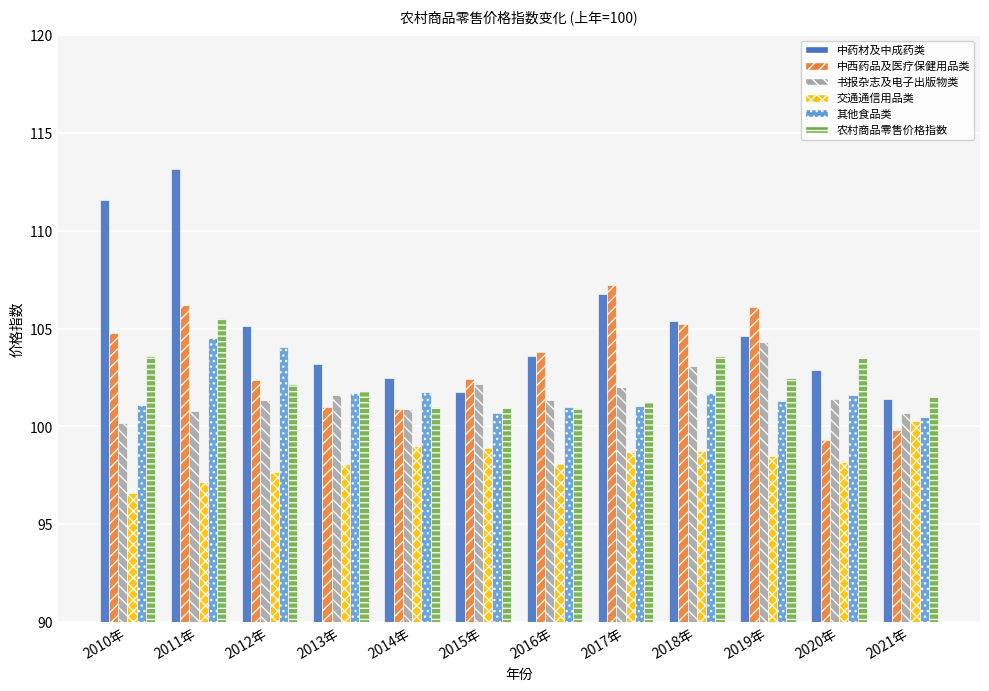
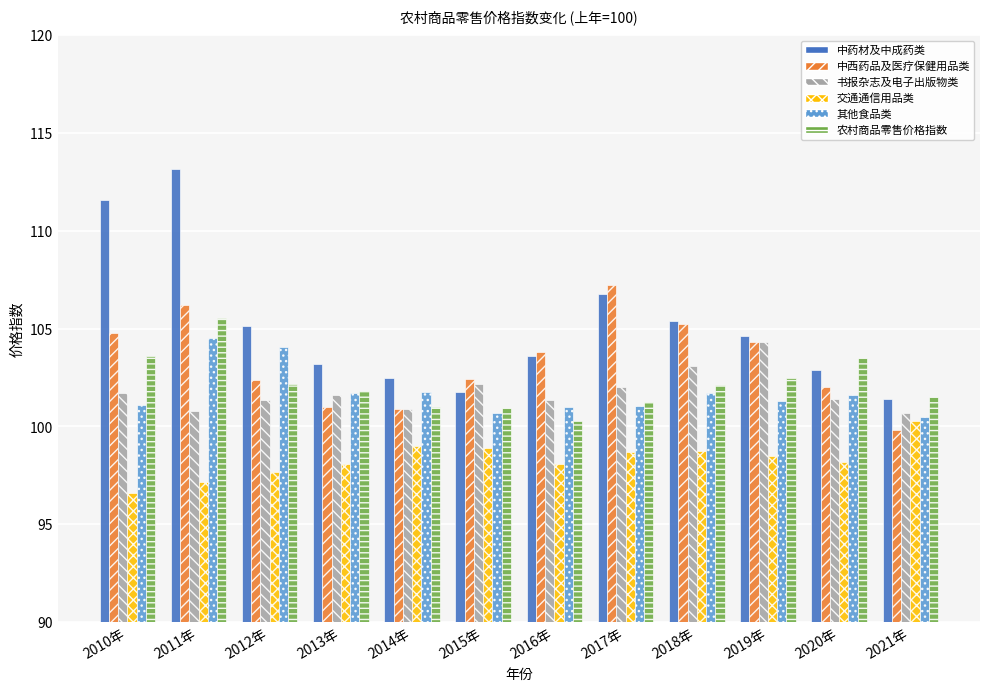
  {
    "中西药品及医疗保健用品类": {
      "2010年": 104.8,
      "2011年": 106.2,
      "2012年": 102.4,
      "2013年": 101.0,
      "2014年": 100.9,
      "2015年": 102.4,
      "2016年": 103.8,
      "2017年": 107.2,
      "2018年": 105.2,
-     "2019年": 106.1,
-     "2020年": 99.3,
+     "2019年": 104.3,
+     "2020年": 102.0,
      "2021年": 99.8
    },
    "书报杂志及电子出版物类": {
-     "2010年": 100.2,
+     "2010年": 101.7,
      "2011年": 100.8,
      "2012年": 101.3,
      "2013年": 101.6,
      "2014年": 100.9,
      "2015年": 102.1,
      "2016年": 101.4,
      "2017年": 102.0,
      "2018年": 103.1,
      "2019年": 104.3,
      "2020年": 101.4,
      "2021年": 100.7
    },
    "交通通信用品类": {
      "2010年": 96.6,
      "2011年": 97.2,
      "2012年": 97.7,
      "2013年": 98.1,
      "2014年": 99.0,
      "2015年": 98.9,
      "2016年": 98.1,
      "2017年": 98.7,
      "2018年": 98.7,
      "2019年": 98.5,
      "2020年": 98.2,
      "2021年": 100.3
    },
    "农村商品零售价格指数": {
      "2010年": 103.6,
      "2011年": 105.5,
      "2012年": 102.2,
      "2013年": 101.8,
      "2014年": 101.0,
      "2015年": 100.9,
-     "2016年": 100.9,
+     "2016年": 100.3,
      "2017年": 101.3,
-     "2018年": 103.6,
+     "2018年": 102.1,
      "2019年": 102.5,
      "2020年": 103.5,
      "2021年": 101.5
    }
  }
